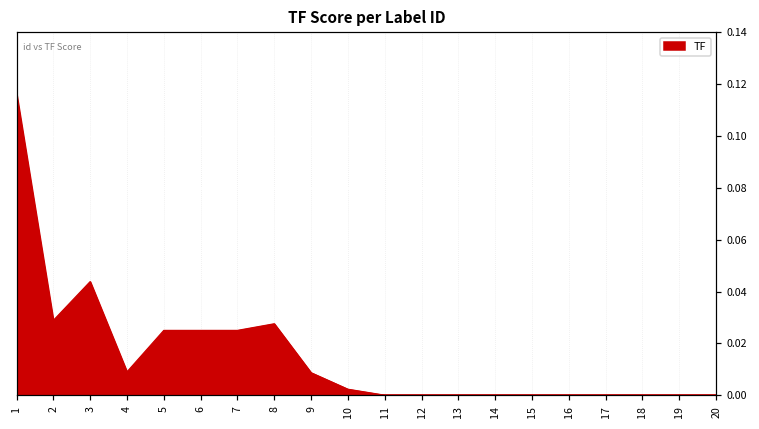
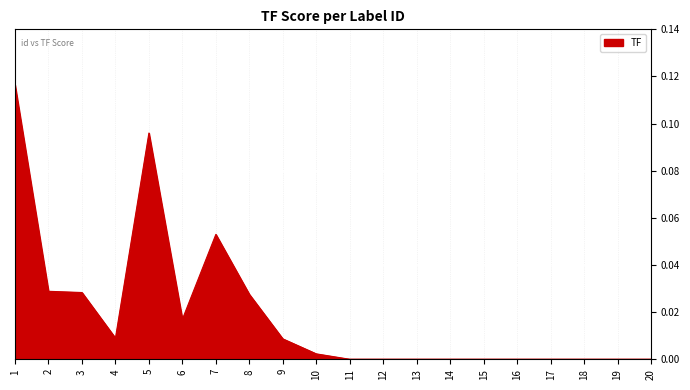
  {
    "1": 0.116,
    "2": 0.029,
-   "3": 0.044,
+   "3": 0.028,
    "4": 0.009,
-   "5": 0.025,
-   "6": 0.025,
-   "7": 0.025,
+   "5": 0.096,
+   "6": 0.017,
+   "7": 0.053,
    "8": 0.028,
    "9": 0.009,
    "10": 0.002,
    "11": 0.000,
    "12": 0.000,
    "13": 0.000,
    "14": 0.000,
    "15": 0.000,
    "16": 0.000,
    "17": 0.000,
    "18": 0.000,
    "19": 0.000,
    "20": 0.000
  }
